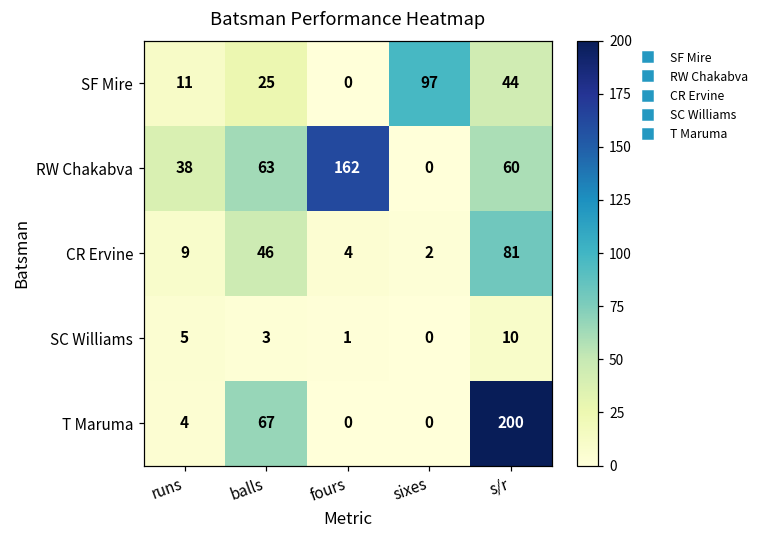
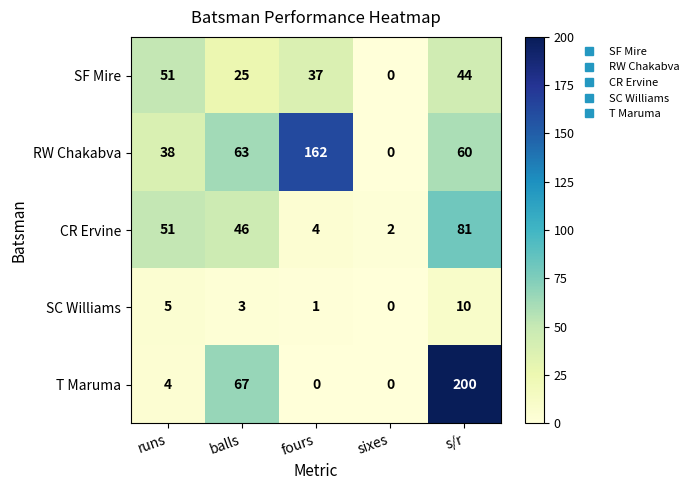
  {
    "SF Mire": {
-     "runs": 11,
+     "runs": 51,
      "balls": 25,
-     "fours": 0,
-     "sixes": 97,
+     "fours": 37,
+     "sixes": 0,
      "s/r": 44
    },
    "RW Chakabva": {
      "runs": 38,
      "balls": 63,
      "fours": 162,
      "sixes": 0,
      "s/r": 60
    },
    "CR Ervine": {
-     "runs": 9,
+     "runs": 51,
      "balls": 46,
      "fours": 4,
      "sixes": 2,
      "s/r": 81
    },
    "SC Williams": {
      "runs": 5,
      "balls": 3,
      "fours": 1,
      "sixes": 0,
      "s/r": 10
    },
    "T Maruma": {
      "runs": 4,
      "balls": 67,
      "fours": 0,
      "sixes": 0,
      "s/r": 200
    }
  }
